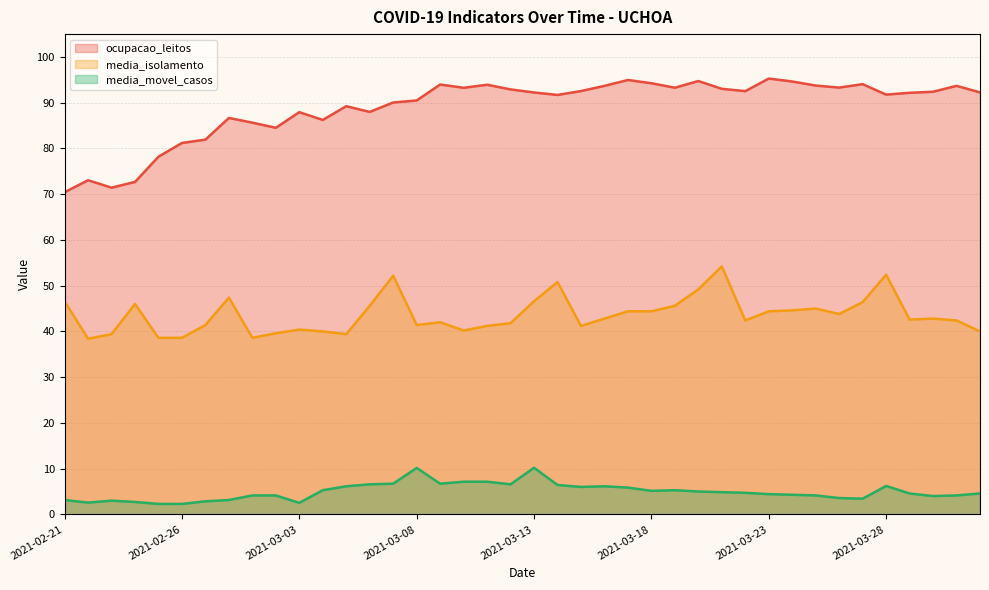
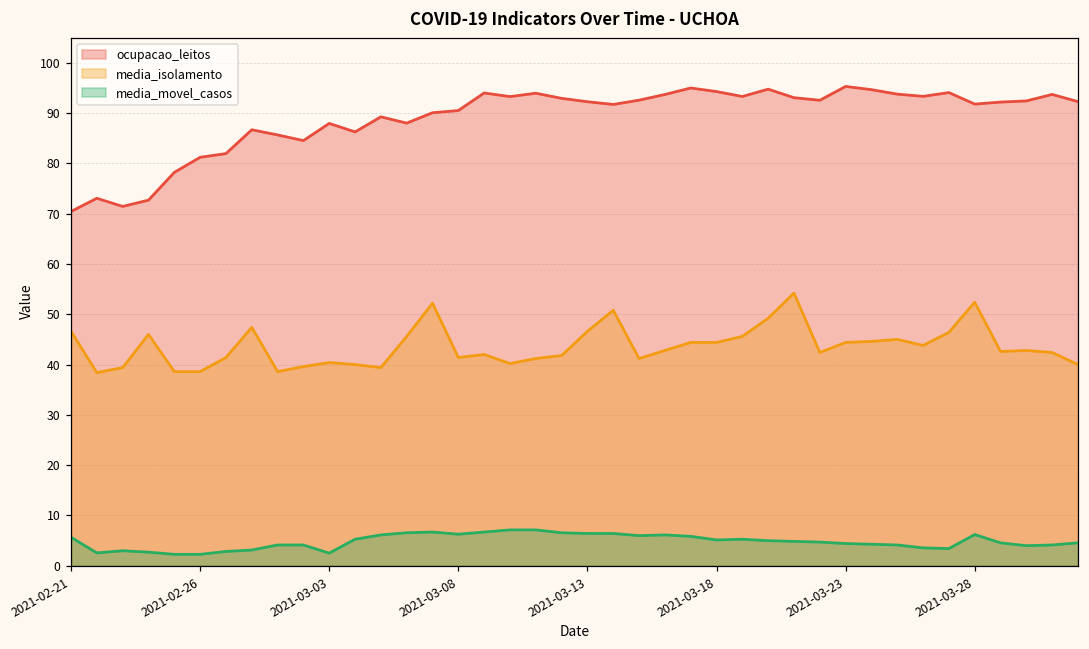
  {
    "media_movel_casos": {
-     "2021-02-21": 3,
+     "2021-02-21": 6,
      "2021-02-26": 2,
      "2021-03-03": 3,
-     "2021-03-08": 10,
-     "2021-03-13": 10,
+     "2021-03-08": 6,
+     "2021-03-13": 6,
      "2021-03-18": 5,
      "2021-03-23": 4,
      "2021-03-28": 6
    }
  }
